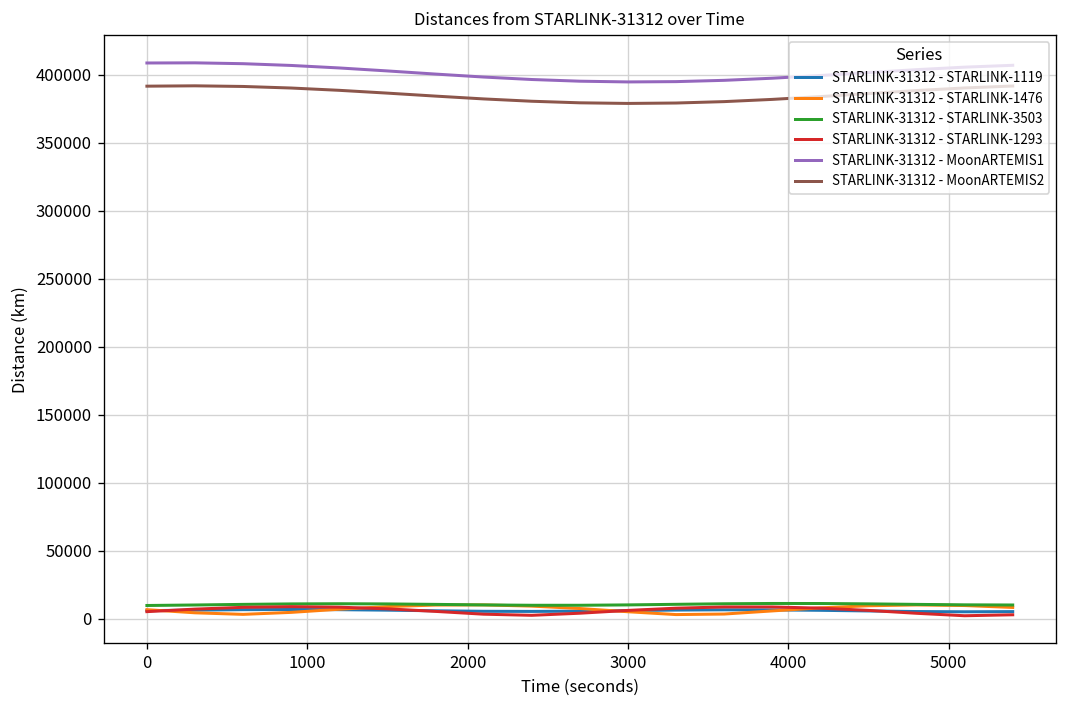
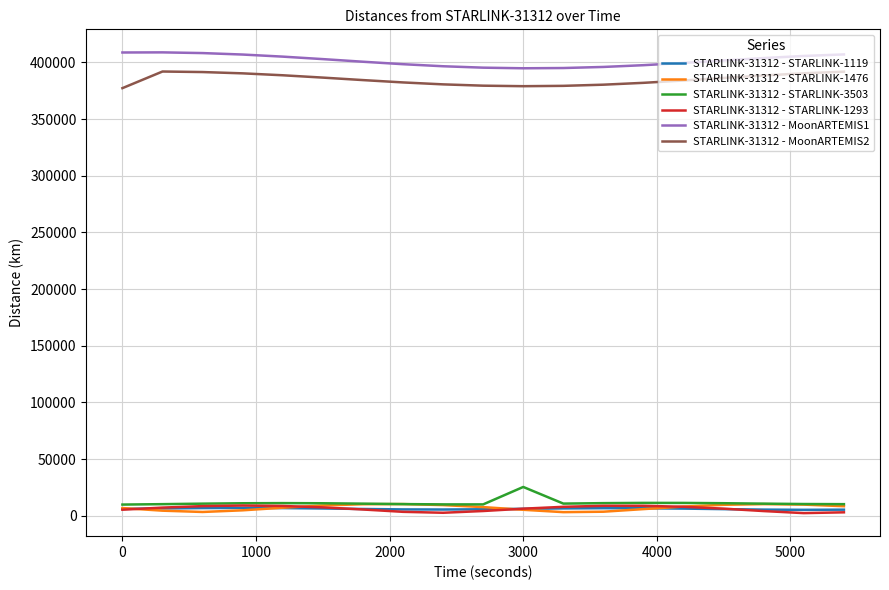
  {
    "STARLINK-31312 - STARLINK-3503": {
      "0": 10000,
-     "3000": 10000
+     "3000": 25000
    },
    "STARLINK-31312 - MoonARTEMIS1": {
      "0": 409000,
      "3000": 395000
    },
    "STARLINK-31312 - MoonARTEMIS2": {
-     "0": 392000,
+     "0": 377000,
      "3000": 379000
    }
  }
